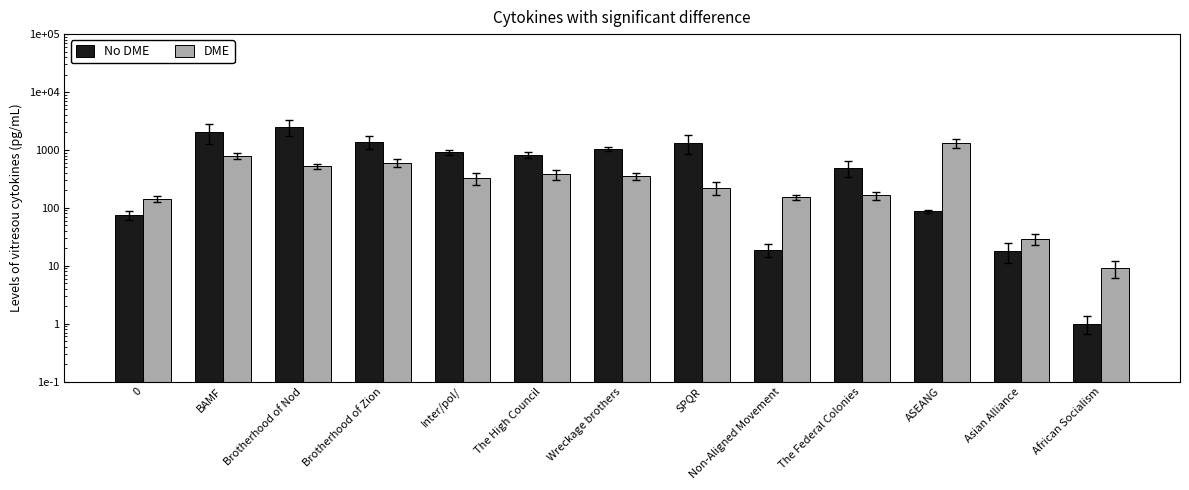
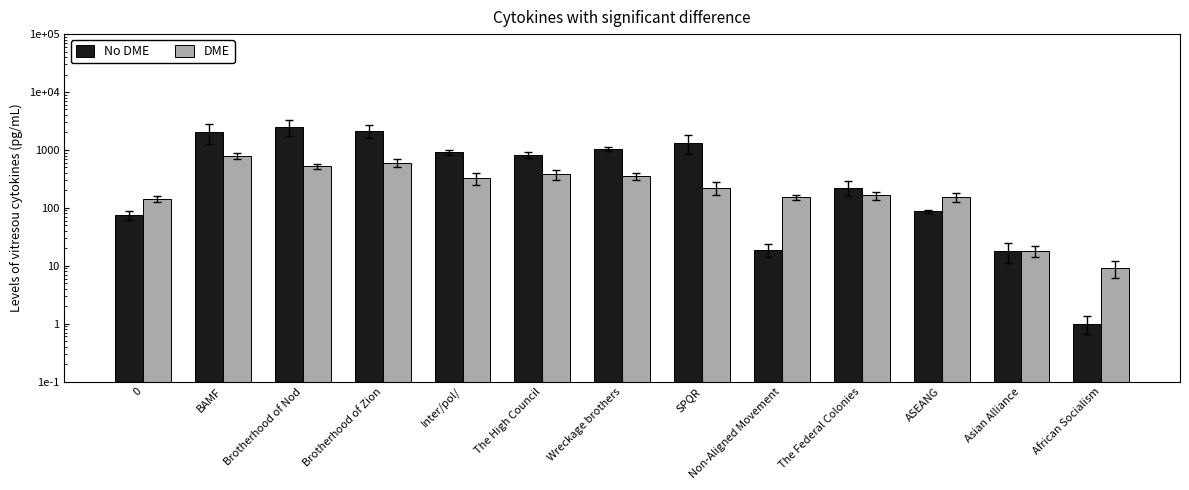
  {
    "No DME": {
      "0": 70,
      "BAMF": 2000,
      "Brotherhood of Nod": 3000,
-     "Brotherhood of Zion": 1400,
+     "Brotherhood of Zion": 2100,
      "Inter/pol/": 900,
      "The High Council": 800,
      "Wreckage brothers": 1000,
      "SPQR": 1300,
      "Non-Aligned Movement": 19,
-     "The Federal Colonies": 500,
+     "The Federal Colonies": 220,
      "ASEANG": 90,
      "Asian Alliance": 18,
      "African Socialism": 1
    },
    "DME": {
      "0": 140,
      "BAMF": 800,
      "Brotherhood of Nod": 500,
      "Brotherhood of Zion": 600,
      "Inter/pol/": 300,
      "The High Council": 400,
      "Wreckage brothers": 400,
      "SPQR": 220,
      "Non-Aligned Movement": 150,
      "The Federal Colonies": 160,
-     "ASEANG": 1300,
-     "Asian Alliance": 30,
+     "ASEANG": 150,
+     "Asian Alliance": 18,
      "African Socialism": 9
    }
  }
